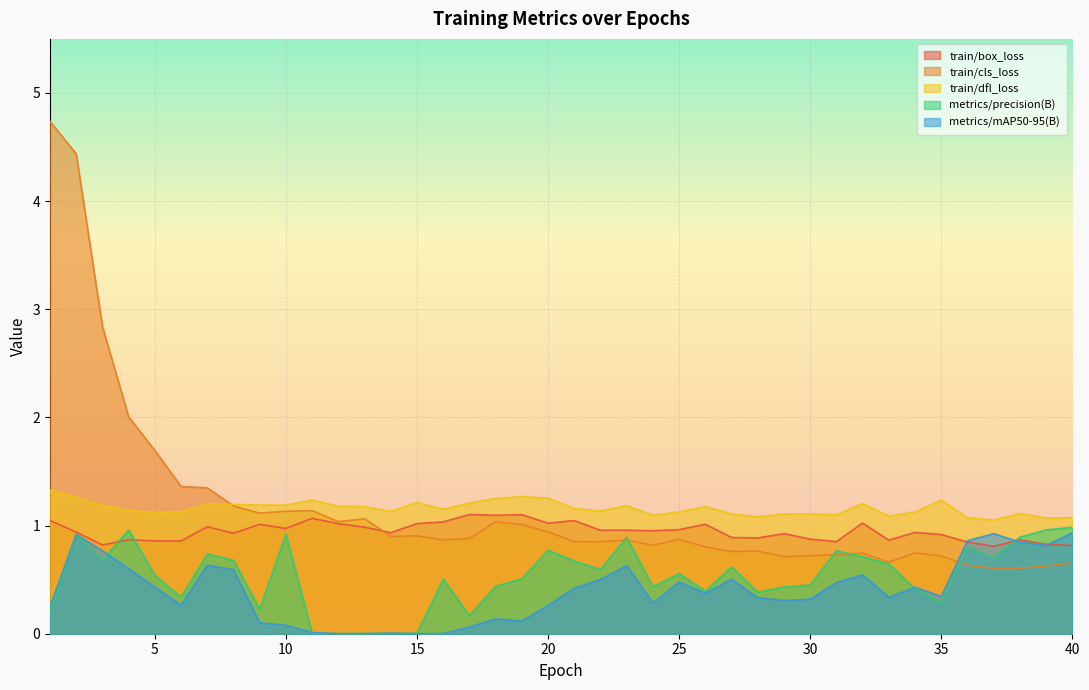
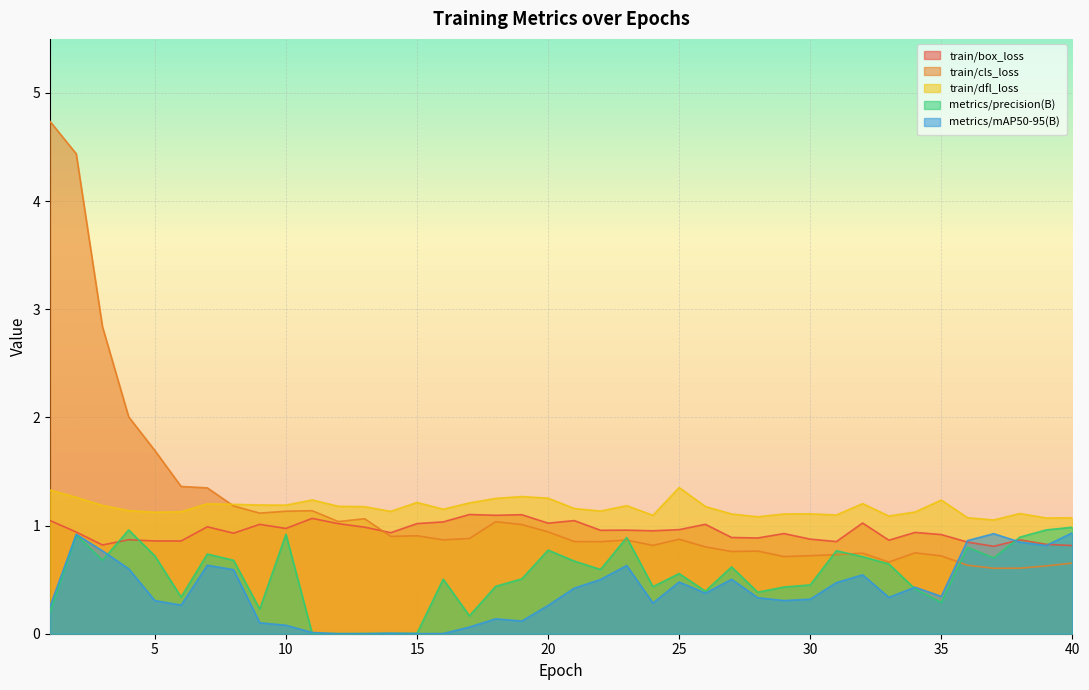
  {
    "train/dfl_loss": {
      "5": 1.12,
      "10": 1.19,
      "15": 1.21,
      "20": 1.25,
-     "25": 1.13,
+     "25": 1.35,
      "30": 1.11,
      "35": 1.24,
      "40": 1.07
    },
    "metrics/precision(B)": {
-     "5": 0.54,
+     "5": 0.72,
      "10": 0.92,
      "20": 0.77,
      "25": 0.56,
      "30": 0.45,
      "35": 0.29,
      "40": 0.98
    },
    "metrics/mAP50-95(B)": {
-     "5": 0.43,
+     "5": 0.31,
      "10": 0.08,
      "20": 0.26,
      "25": 0.48,
      "30": 0.32,
      "35": 0.35,
      "40": 0.93
    }
  }
